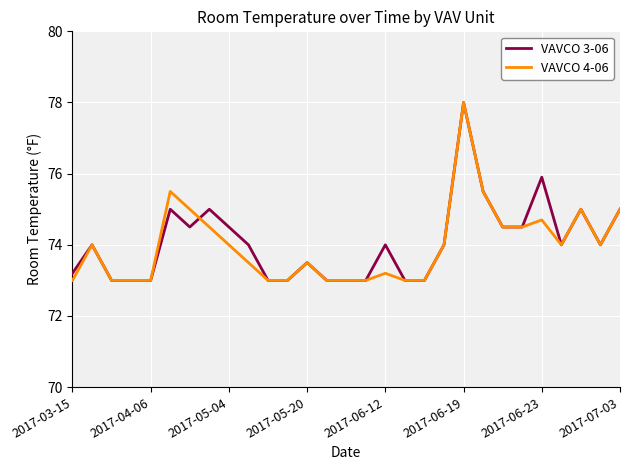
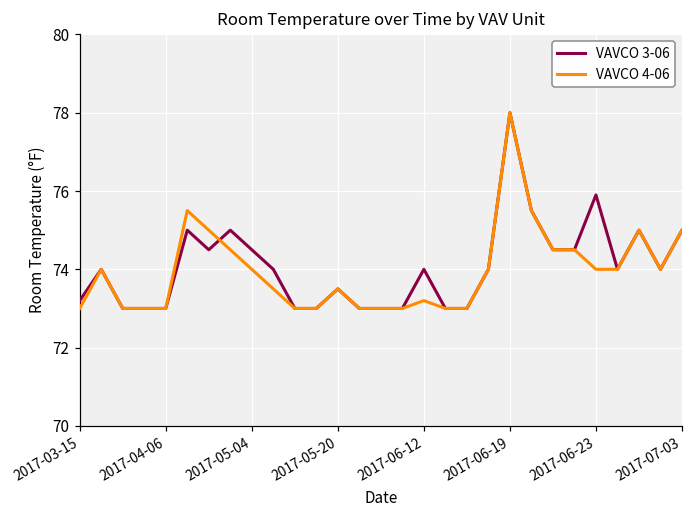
  {
    "VAVCO 3-06": {
      "2017-03-15": 73.2,
      "2017-05-04": 74.5,
      "2017-06-12": 74.0,
      "2017-06-23": 75.9
    },
    "VAVCO 4-06": {
      "2017-03-15": 73.0,
      "2017-05-04": 74.0,
      "2017-06-12": 73.2,
-     "2017-06-23": 74.7
+     "2017-06-23": 74.0
    }
  }
